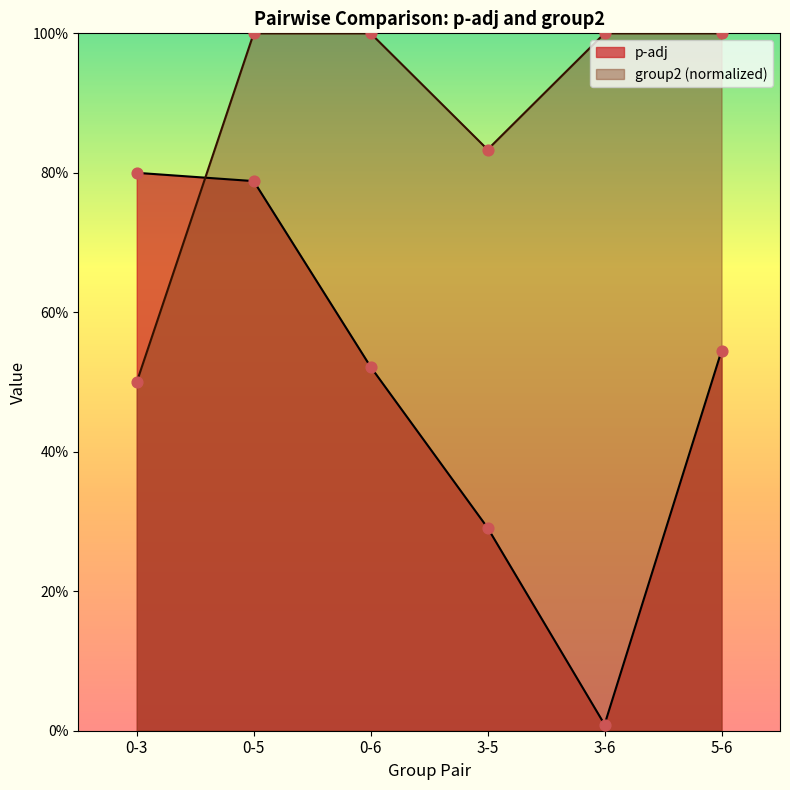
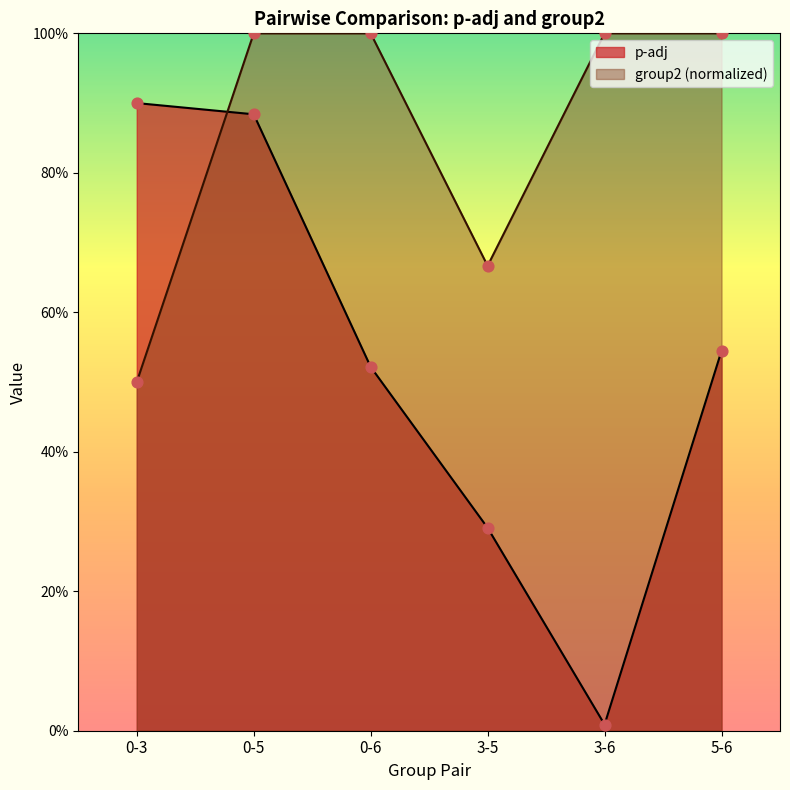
  {
    "p-adj": {
-     "0-3": "80%",
-     "0-5": "79%",
+     "0-3": "90%",
+     "0-5": "88%",
      "0-6": "52%",
      "3-5": "29%",
      "3-6": "1%",
      "5-6": "54%"
    },
    "group2 (normalized)": {
      "0-3": "50%",
      "0-5": "100%",
      "0-6": "100%",
-     "3-5": "83%",
+     "3-5": "67%",
      "3-6": "100%",
      "5-6": "100%"
    }
  }
